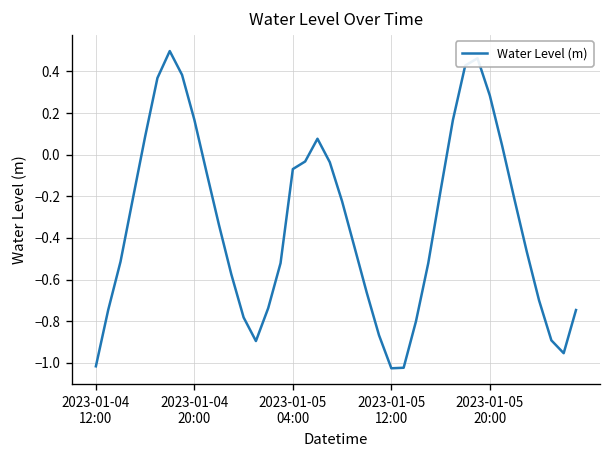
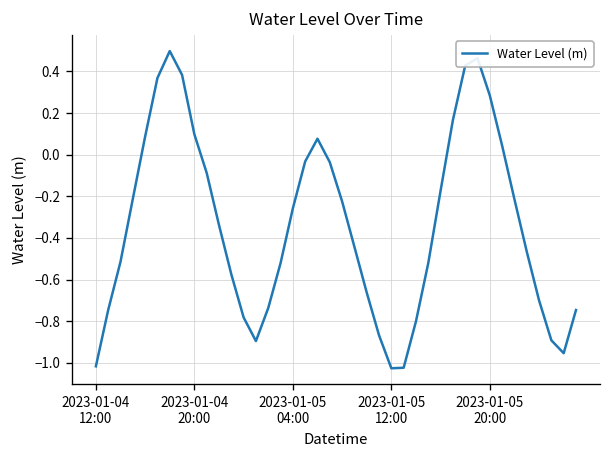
  {
    "2023-01-04 12:00": -1.02,
-   "2023-01-04 20:00": 0.17,
-   "2023-01-05 04:00": -0.07,
+   "2023-01-04 20:00": 0.10,
+   "2023-01-05 04:00": -0.26,
    "2023-01-05 12:00": -1.03,
    "2023-01-05 20:00": 0.28
  }
